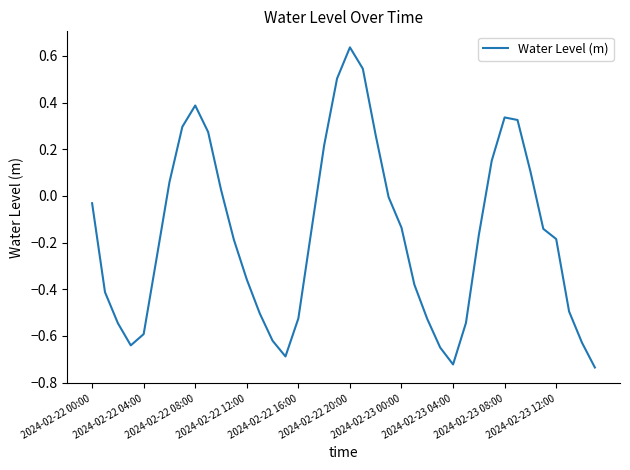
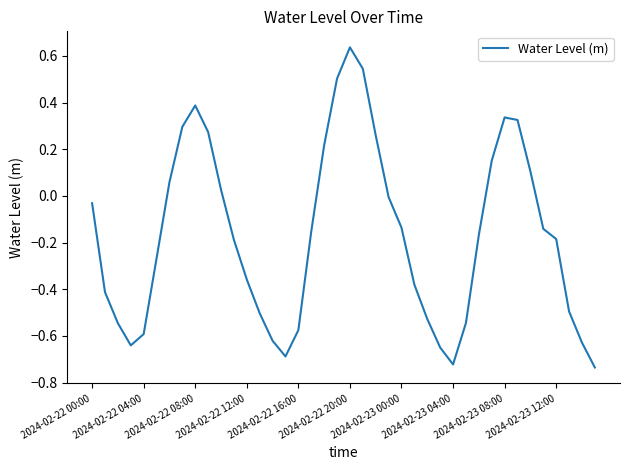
  {
    "2024-02-22 00:00": -0.03,
    "2024-02-22 04:00": -0.59,
    "2024-02-22 08:00": 0.39,
    "2024-02-22 12:00": -0.36,
-   "2024-02-22 16:00": -0.52,
+   "2024-02-22 16:00": -0.58,
    "2024-02-22 20:00": 0.64,
    "2024-02-23 00:00": -0.14,
    "2024-02-23 04:00": -0.72,
    "2024-02-23 08:00": 0.34,
    "2024-02-23 12:00": -0.18
  }
